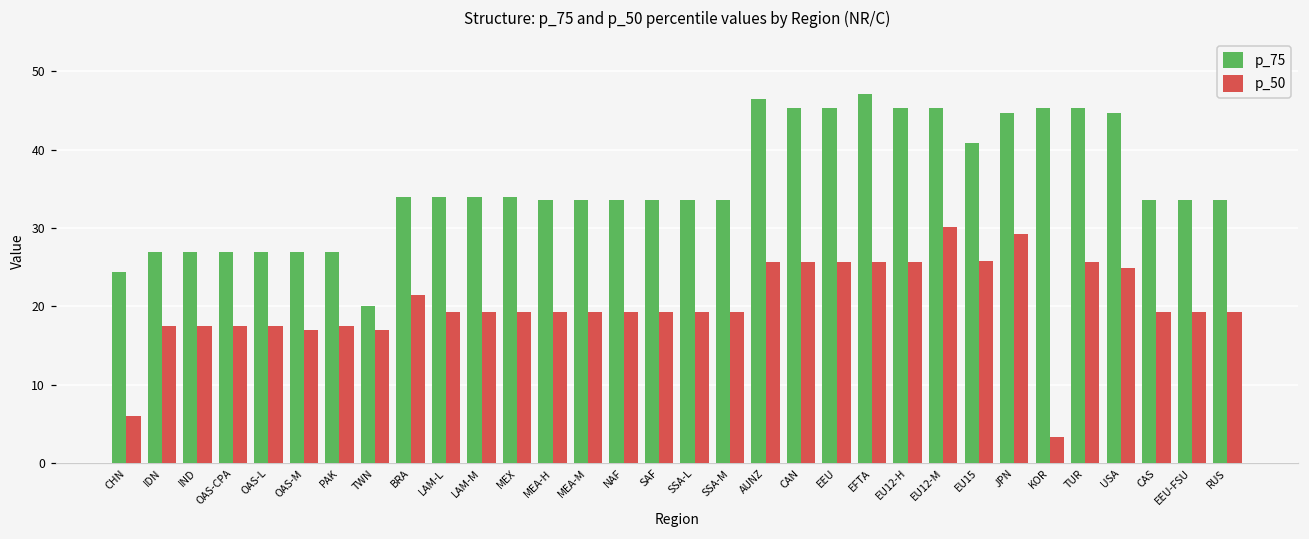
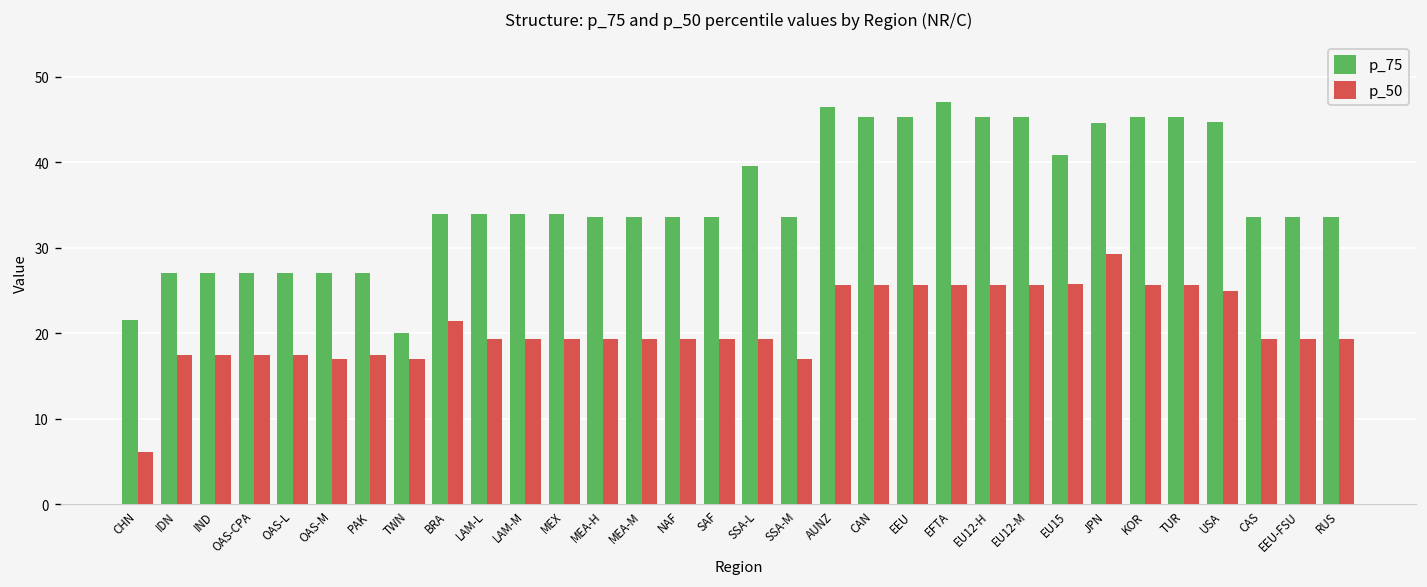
  {
    "p_75": {
-     "CHN": 24,
+     "CHN": 22,
      "IDN": 27,
      "IND": 27,
      "OAS-CPA": 27,
      "OAS-L": 27,
      "OAS-M": 27,
      "PAK": 27,
      "TWN": 20,
      "BRA": 34,
      "LAM-L": 34,
      "LAM-M": 34,
      "MEX": 34,
      "MEA-H": 34,
      "MEA-M": 34,
      "NAF": 34,
      "SAF": 34,
-     "SSA-L": 34,
+     "SSA-L": 40,
      "SSA-M": 34,
      "AUNZ": 46,
      "CAN": 45,
      "EEU": 45,
      "EFTA": 47,
      "EU12-H": 45,
      "EU12-M": 45,
      "EU15": 41,
      "JPN": 45,
      "KOR": 45,
      "TUR": 45,
      "USA": 45,
      "CAS": 34,
      "EEU-FSU": 34,
      "RUS": 34
    },
    "p_50": {
      "CHN": 6,
      "IDN": 18,
      "IND": 18,
      "OAS-CPA": 18,
      "OAS-L": 18,
      "OAS-M": 17,
      "PAK": 18,
      "TWN": 17,
      "BRA": 21,
      "LAM-L": 19,
      "LAM-M": 19,
      "MEX": 19,
      "MEA-H": 19,
      "MEA-M": 19,
      "NAF": 19,
      "SAF": 19,
      "SSA-L": 19,
-     "SSA-M": 19,
+     "SSA-M": 17,
      "AUNZ": 26,
      "CAN": 26,
      "EEU": 26,
      "EFTA": 26,
      "EU12-H": 26,
-     "EU12-M": 30,
+     "EU12-M": 26,
      "EU15": 26,
      "JPN": 29,
-     "KOR": 3,
+     "KOR": 26,
      "TUR": 26,
      "USA": 25,
      "CAS": 19,
      "EEU-FSU": 19,
      "RUS": 19
    }
  }
